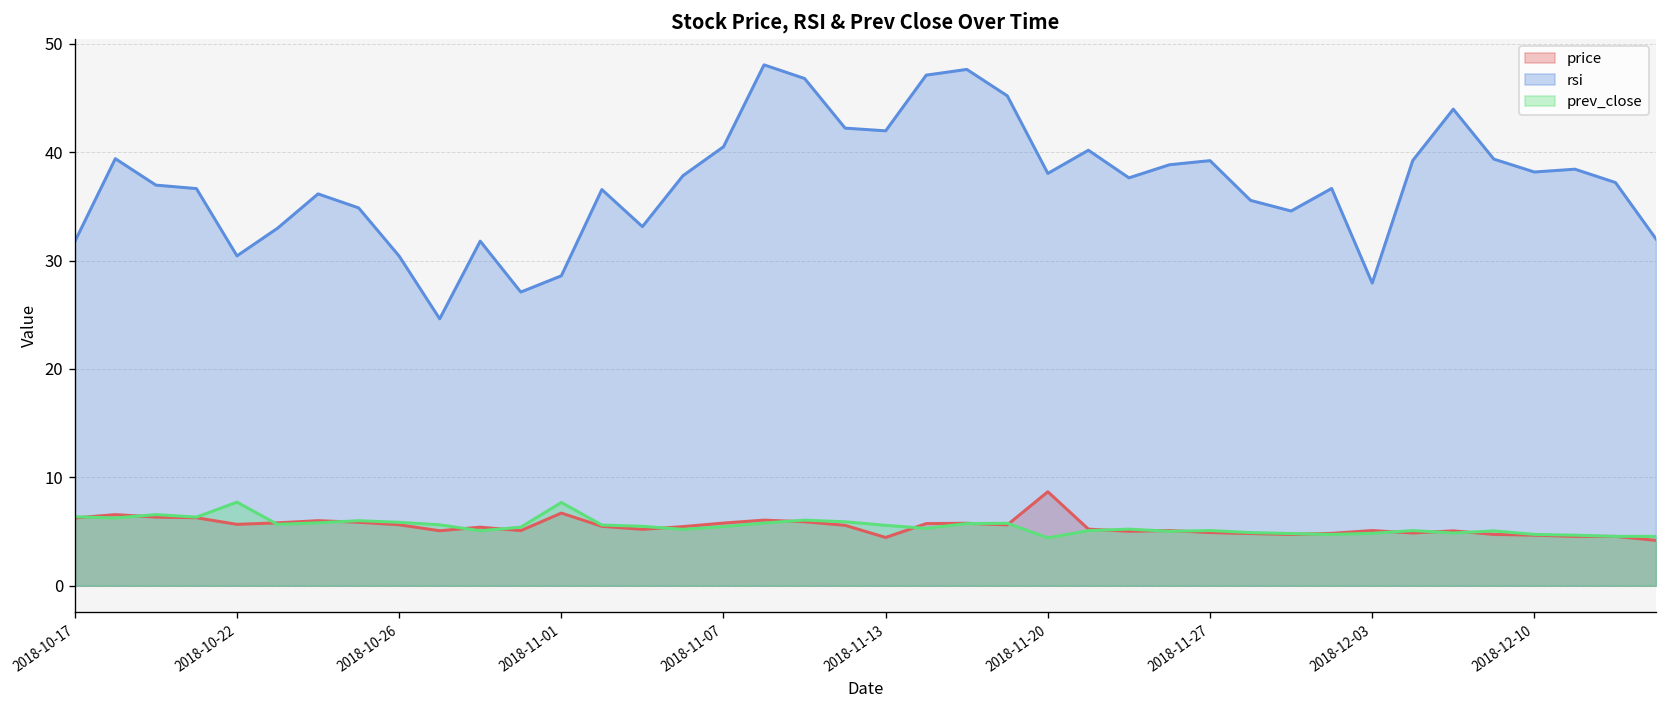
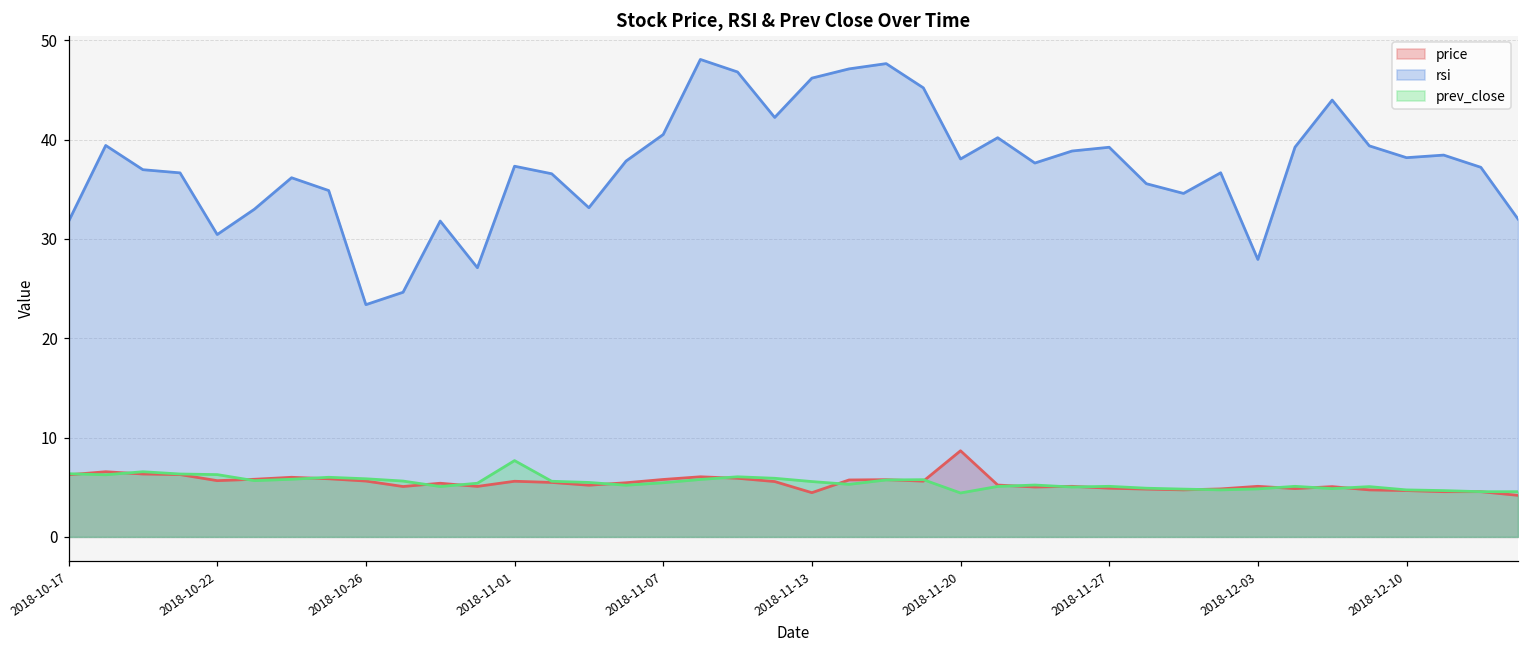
  {
    "price": {
      "2018-10-22": 6,
-     "2018-11-01": 7,
+     "2018-11-01": 6,
      "2018-11-07": 6,
      "2018-11-13": 4,
      "2018-11-20": 9
    },
    "rsi": {
      "2018-10-22": 30,
-     "2018-10-26": 30,
-     "2018-11-01": 29,
+     "2018-10-26": 23,
+     "2018-11-01": 37,
      "2018-11-07": 41,
-     "2018-11-13": 42,
+     "2018-11-13": 46,
      "2018-11-20": 38,
      "2018-11-27": 39,
      "2018-12-03": 28,
      "2018-12-10": 38
    },
    "prev_close": {
-     "2018-10-22": 8,
+     "2018-10-22": 6,
      "2018-11-01": 8,
      "2018-11-07": 5,
      "2018-11-13": 6,
      "2018-11-20": 4
    }
  }
